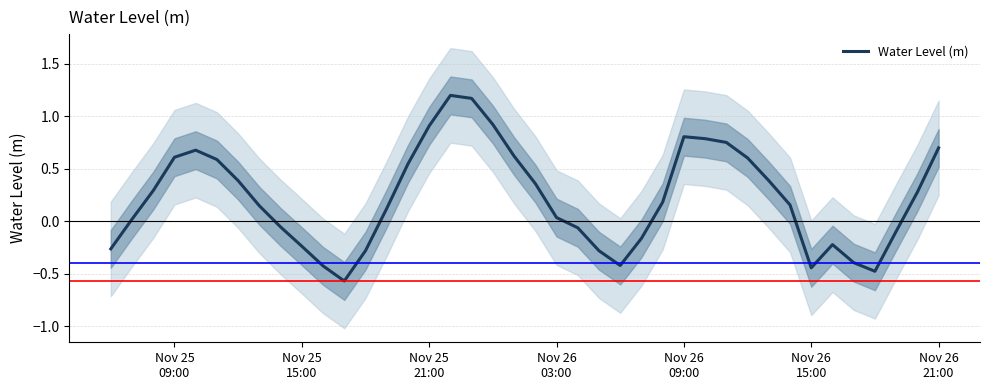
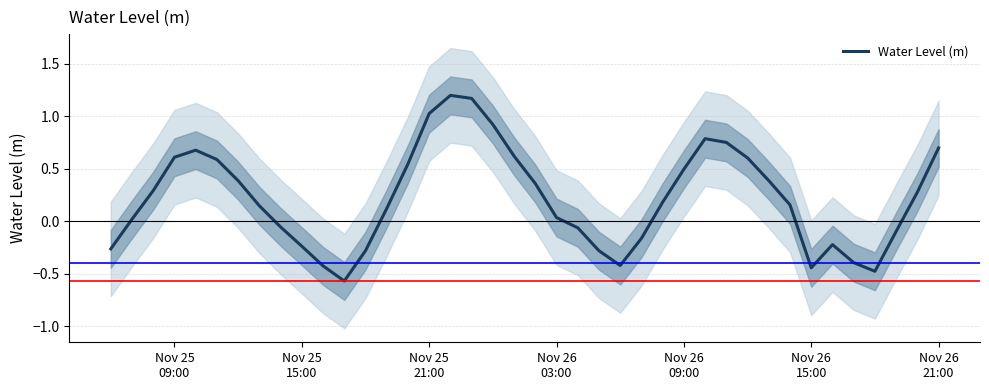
  {
    "Water Level (m)": {
      "Nov 25 09:00": 0.61,
      "Nov 25 15:00": -0.24,
-     "Nov 25 21:00": 0.91,
+     "Nov 25 21:00": 1.02,
      "Nov 26 03:00": 0.03,
-     "Nov 26 09:00": 0.80,
+     "Nov 26 09:00": 0.49,
      "Nov 26 15:00": -0.45,
      "Nov 26 21:00": 0.70
    }
  }
